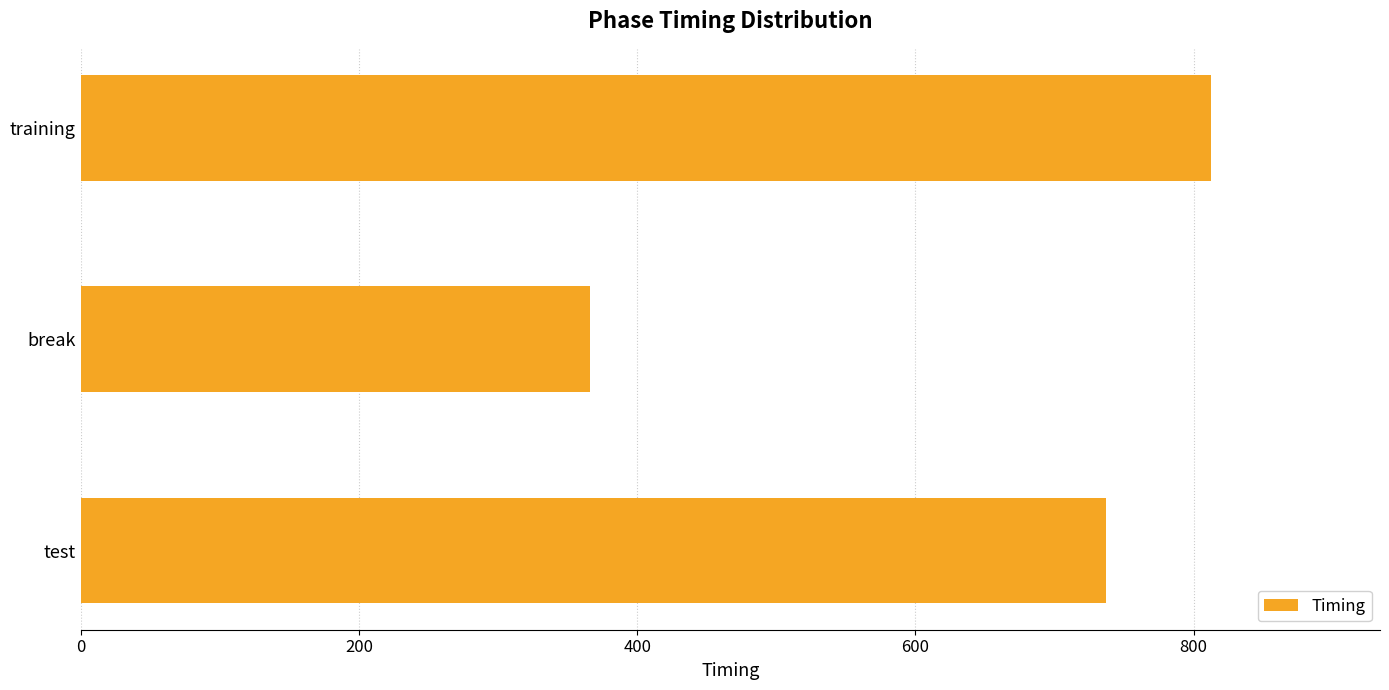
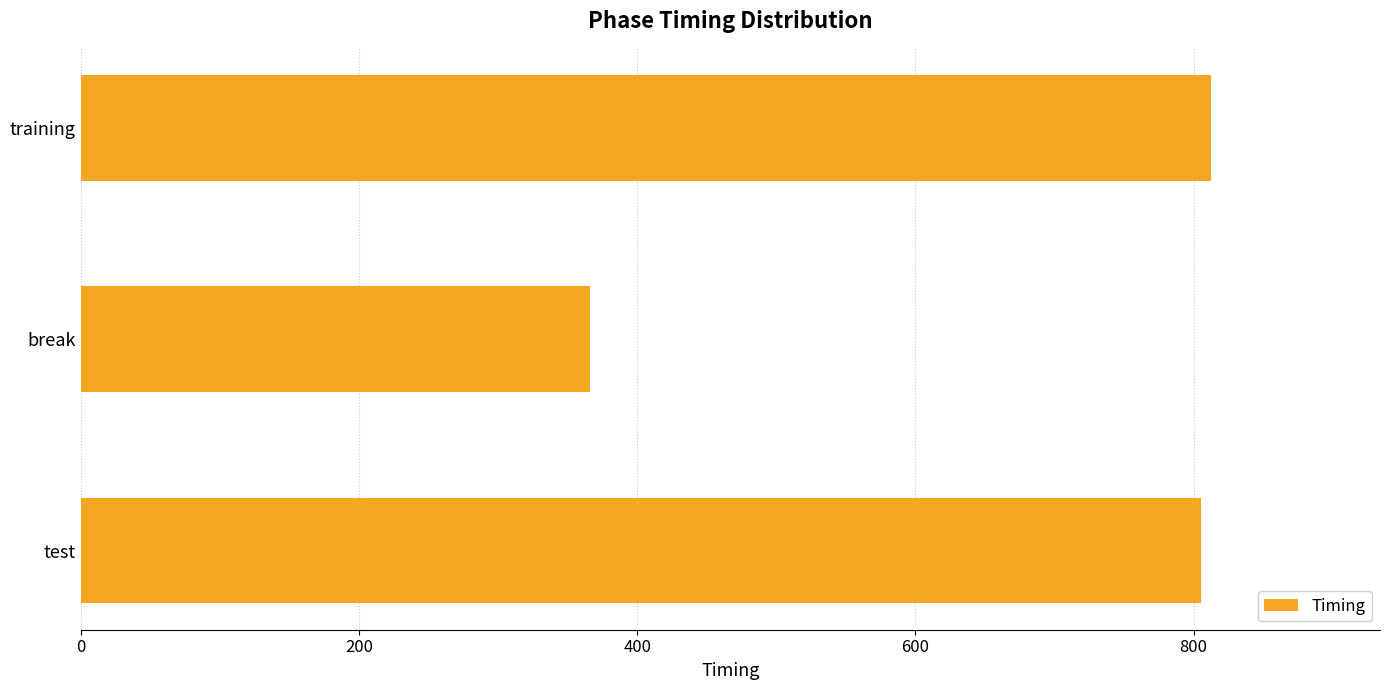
  {
    "training": 812,
    "break": 366,
-   "test": 737
+   "test": 805
  }
